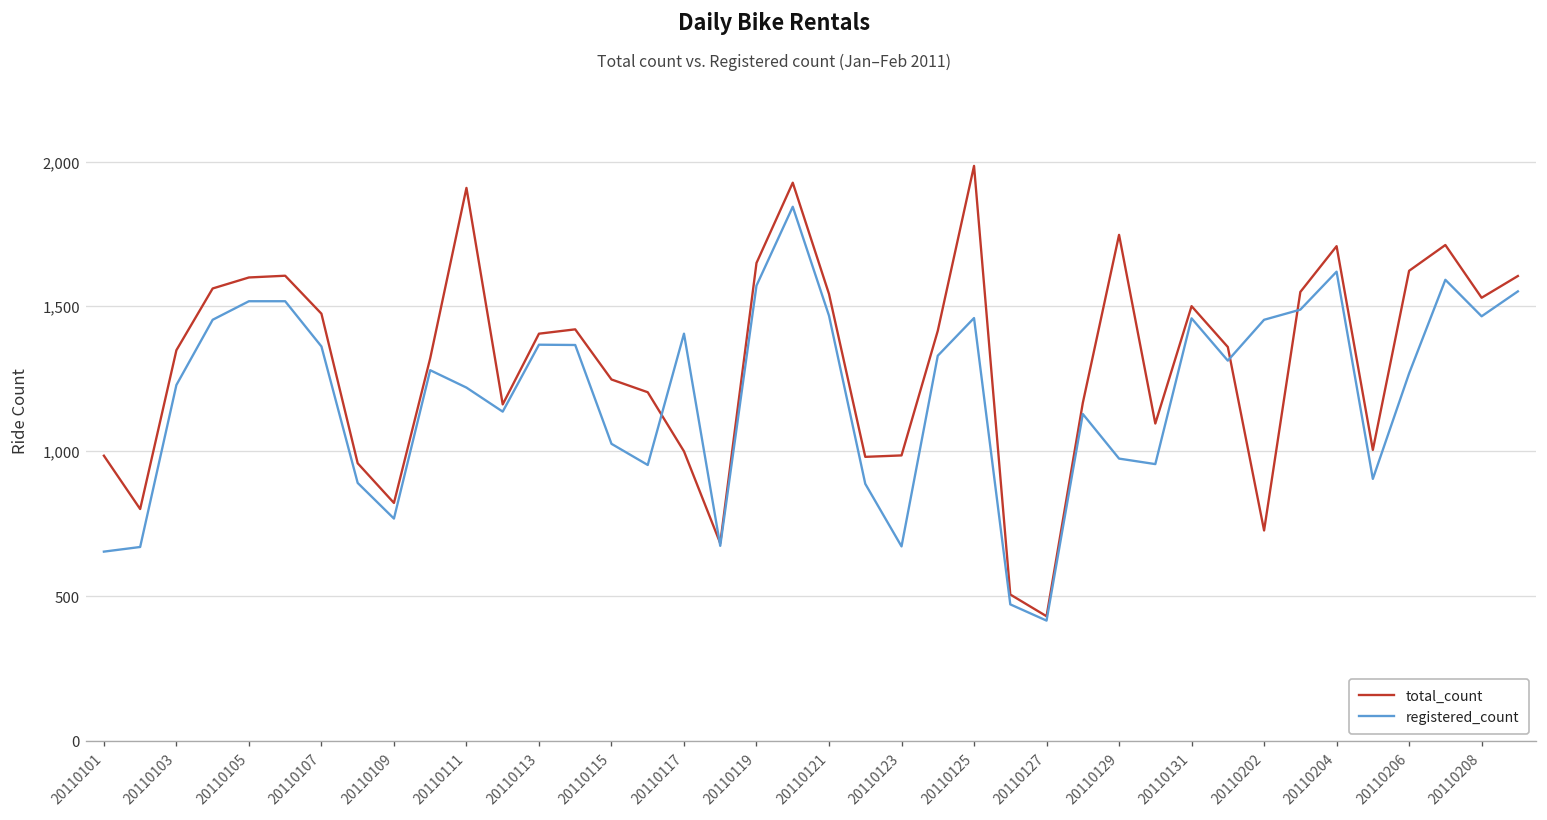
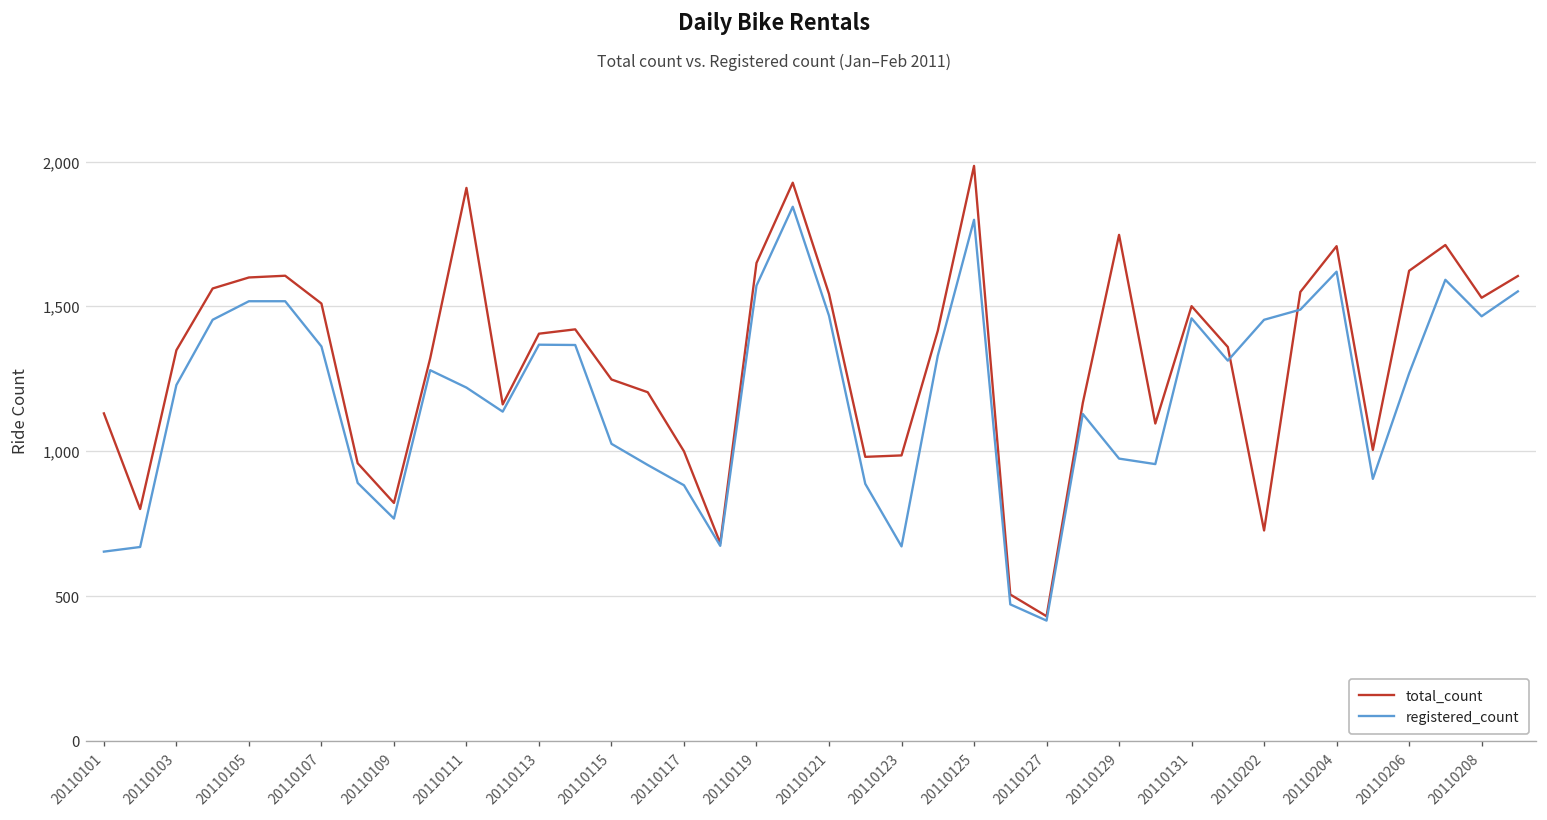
  {
    "total_count": {
-     "20110101": "990",
+     "20110101": "1,130",
      "20110103": "1,350",
      "20110105": "1,600",
-     "20110107": "1,480",
+     "20110107": "1,510",
      "20110109": "820",
      "20110111": "1,910",
      "20110113": "1,410",
      "20110115": "1,250",
      "20110117": "1,000",
      "20110119": "1,650",
      "20110121": "1,540",
      "20110123": "990",
      "20110125": "1,990",
      "20110127": "430",
      "20110129": "1,750",
      "20110131": "1,500",
      "20110202": "730",
      "20110204": "1,710",
      "20110206": "1,620",
      "20110208": "1,530"
    },
    "registered_count": {
      "20110101": "650",
      "20110103": "1,230",
      "20110105": "1,520",
      "20110107": "1,360",
      "20110109": "770",
      "20110111": "1,220",
      "20110113": "1,370",
      "20110115": "1,030",
-     "20110117": "1,410",
+     "20110117": "880",
      "20110119": "1,570",
      "20110121": "1,470",
      "20110123": "670",
-     "20110125": "1,460",
+     "20110125": "1,800",
      "20110127": "420",
      "20110129": "980",
      "20110131": "1,460",
      "20110202": "1,450",
      "20110204": "1,620",
      "20110206": "1,270",
      "20110208": "1,470"
    }
  }
